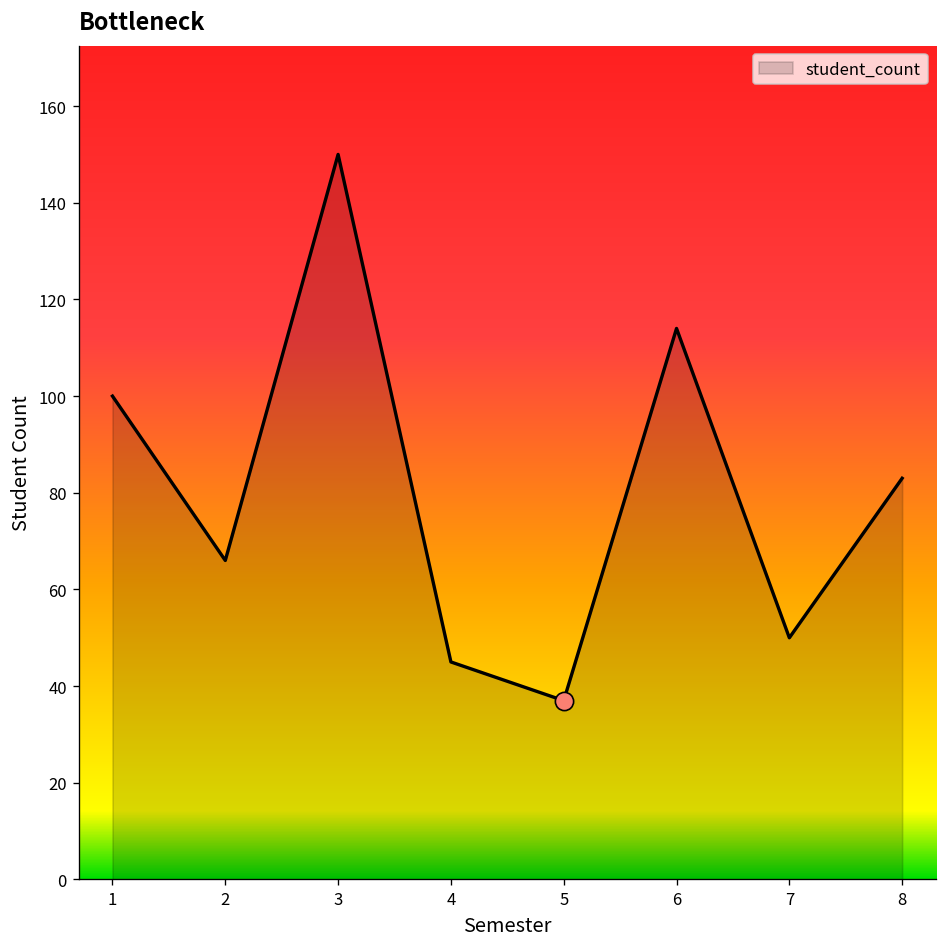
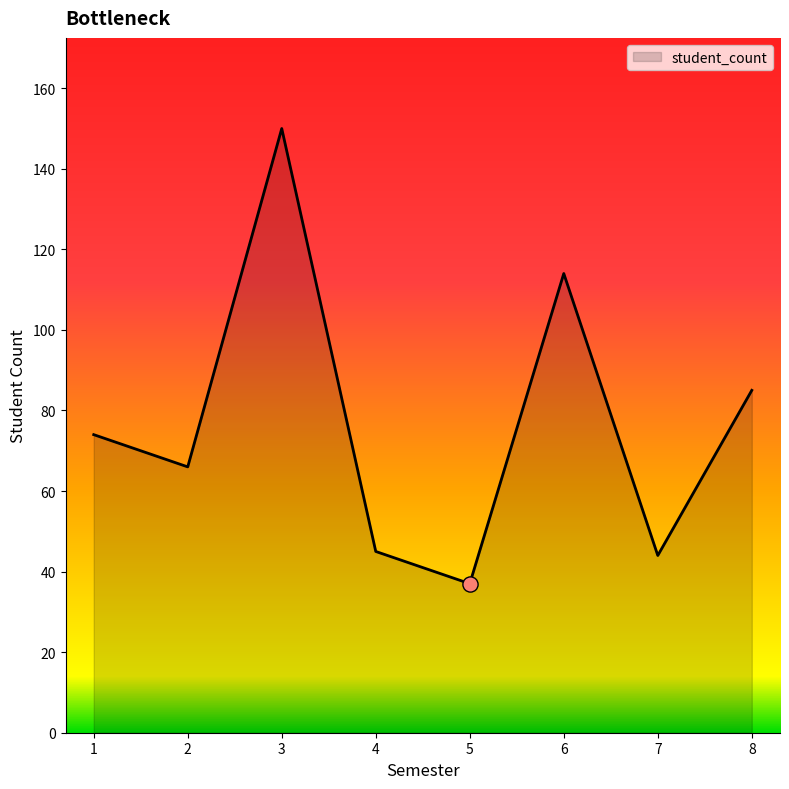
  {
    "student_count": {
-     "1": 100,
+     "1": 74,
      "2": 66,
      "3": 150,
      "4": 45,
      "6": 114,
-     "7": 50,
-     "8": 83
+     "7": 44,
+     "8": 85
    }
  }
